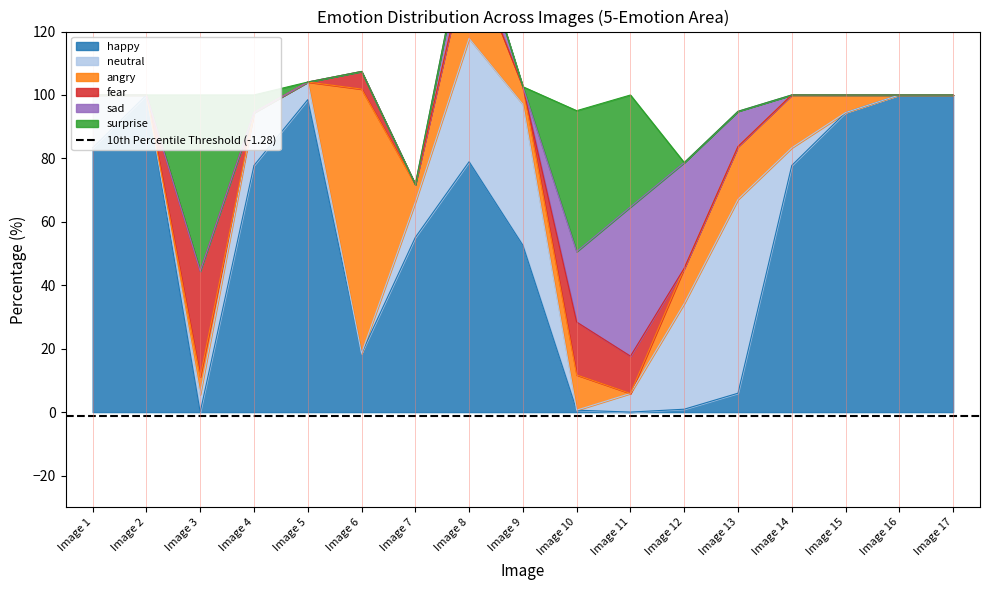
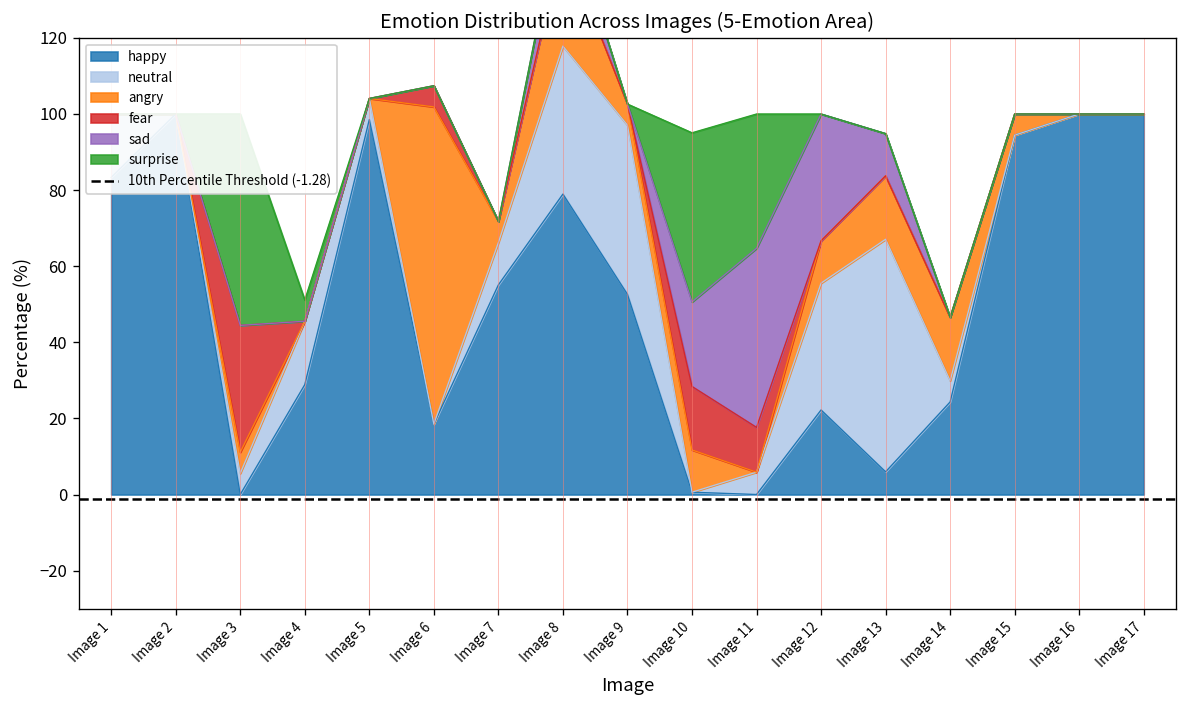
  {
    "happy": {
      "Image 3": 0,
-     "Image 4": 78,
+     "Image 4": 29,
      "Image 5": 99,
      "Image 7": 55,
      "Image 8": 79,
      "Image 9": 53,
      "Image 11": 0,
-     "Image 12": 1,
+     "Image 12": 22,
      "Image 13": 6,
-     "Image 14": 78
+     "Image 14": 24
    },
    "neutral": {
      "Image 3": 6,
      "Image 7": 11,
      "Image 8": 39,
      "Image 9": 44,
      "Image 12": 33,
      "Image 13": 61,
      "Image 14": 6
    },
    "angry": {
      "Image 3": 6,
      "Image 6": 83,
      "Image 10": 11
    },
    "fear": {
      "Image 10": 17,
      "Image 11": 12
    },
    "sad": {
      "Image 10": 22,
      "Image 11": 47
    },
    "surprise": {
      "Image 10": 44,
      "Image 11": 35
    }
  }
